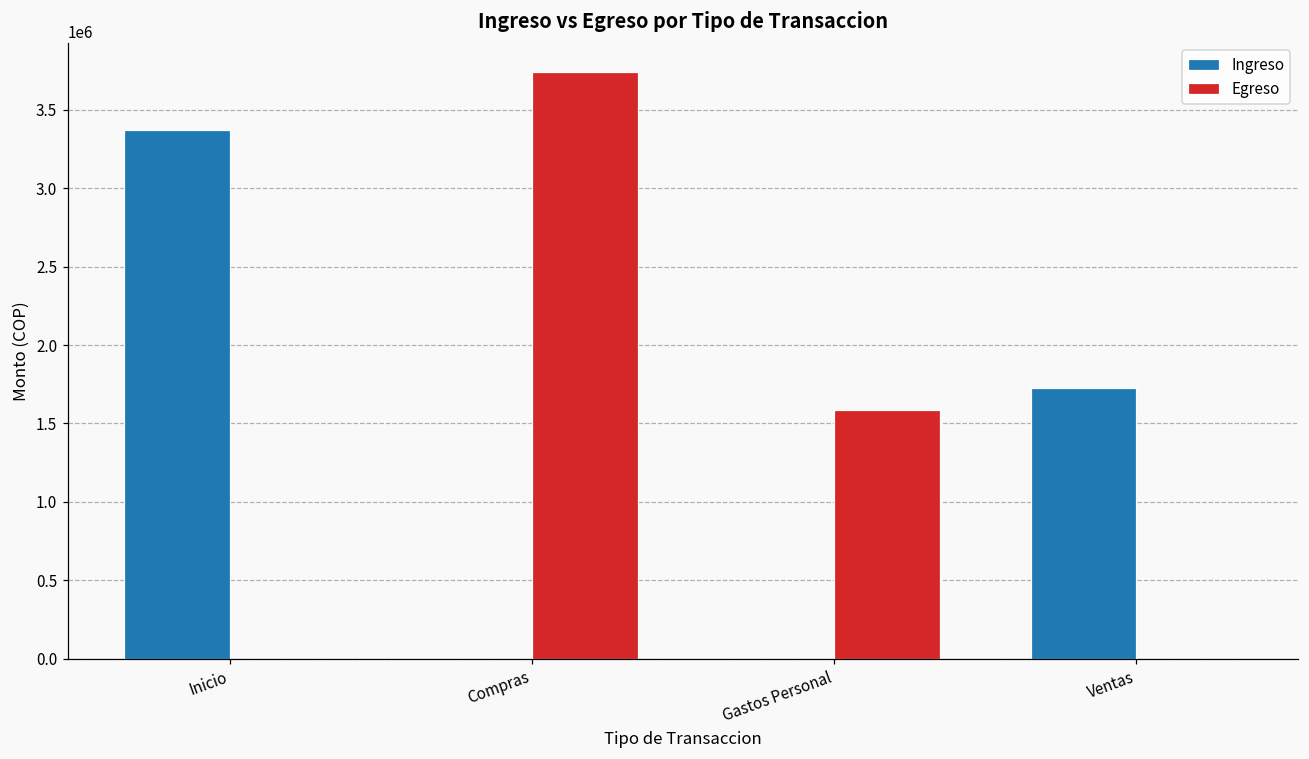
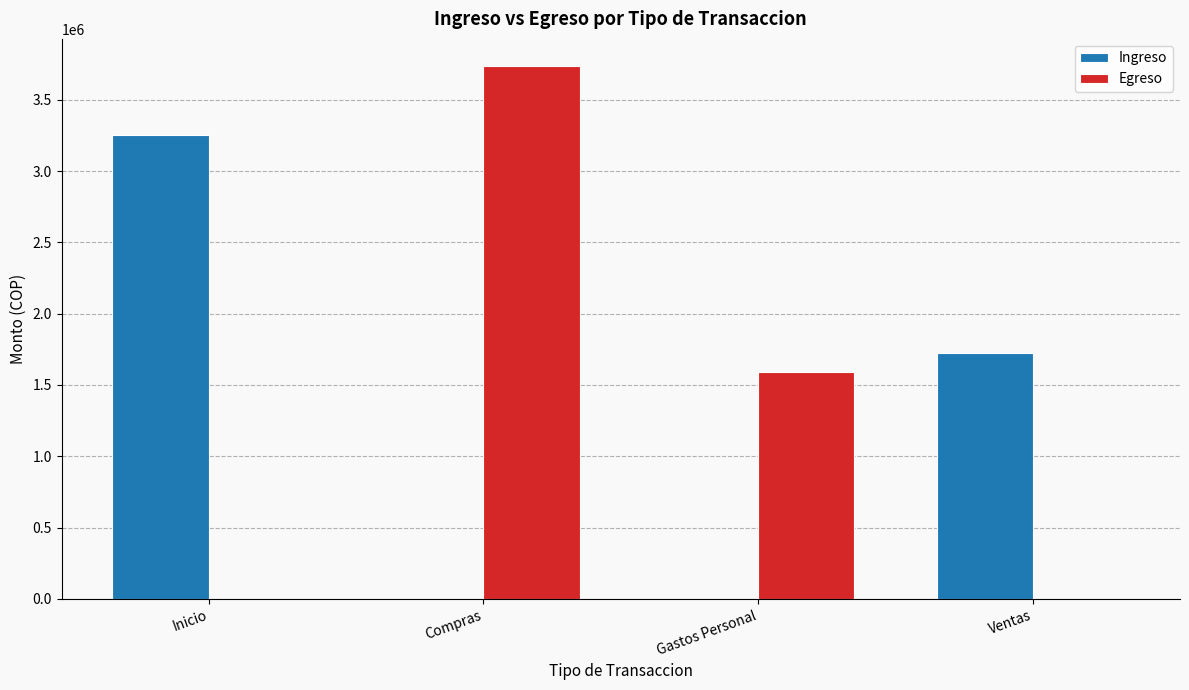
  {
    "Ingreso": {
-     "Inicio": 3370000,
+     "Inicio": 3250000,
      "Compras": 0,
      "Gastos Personal": 0,
      "Ventas": 1730000
    },
    "Egreso": {
      "Inicio": 0,
      "Compras": 3740000,
      "Gastos Personal": 1590000,
      "Ventas": 0
    }
  }
